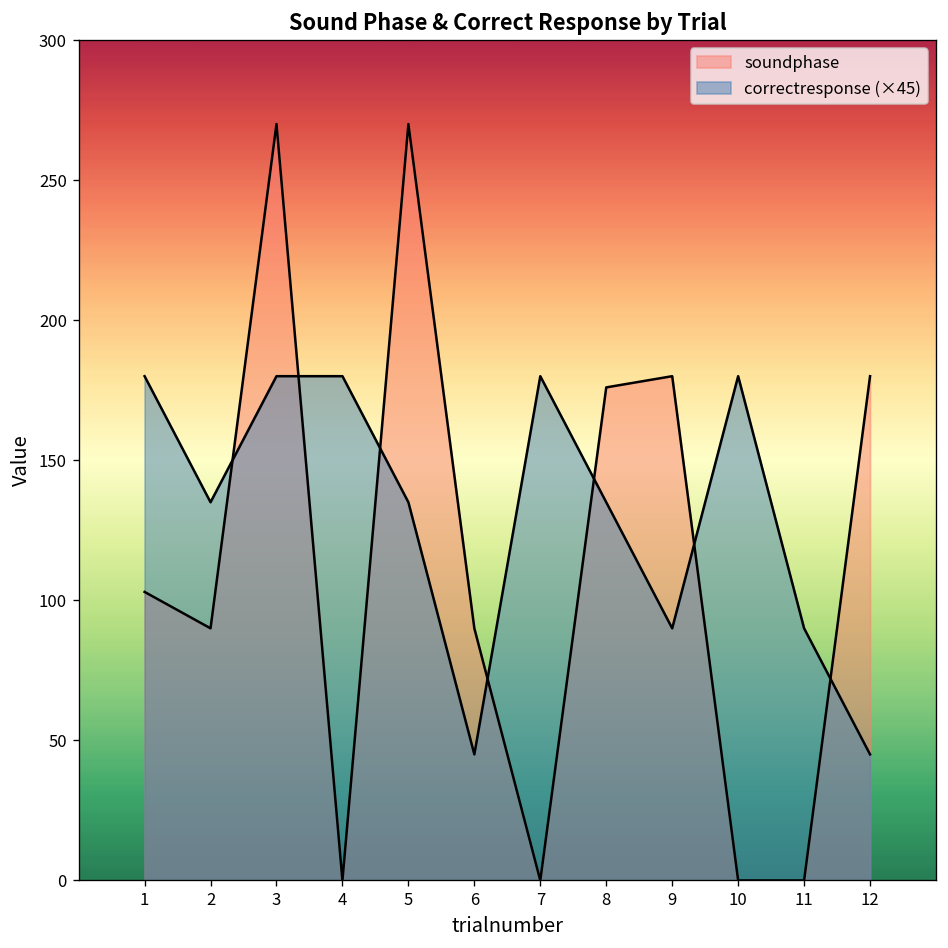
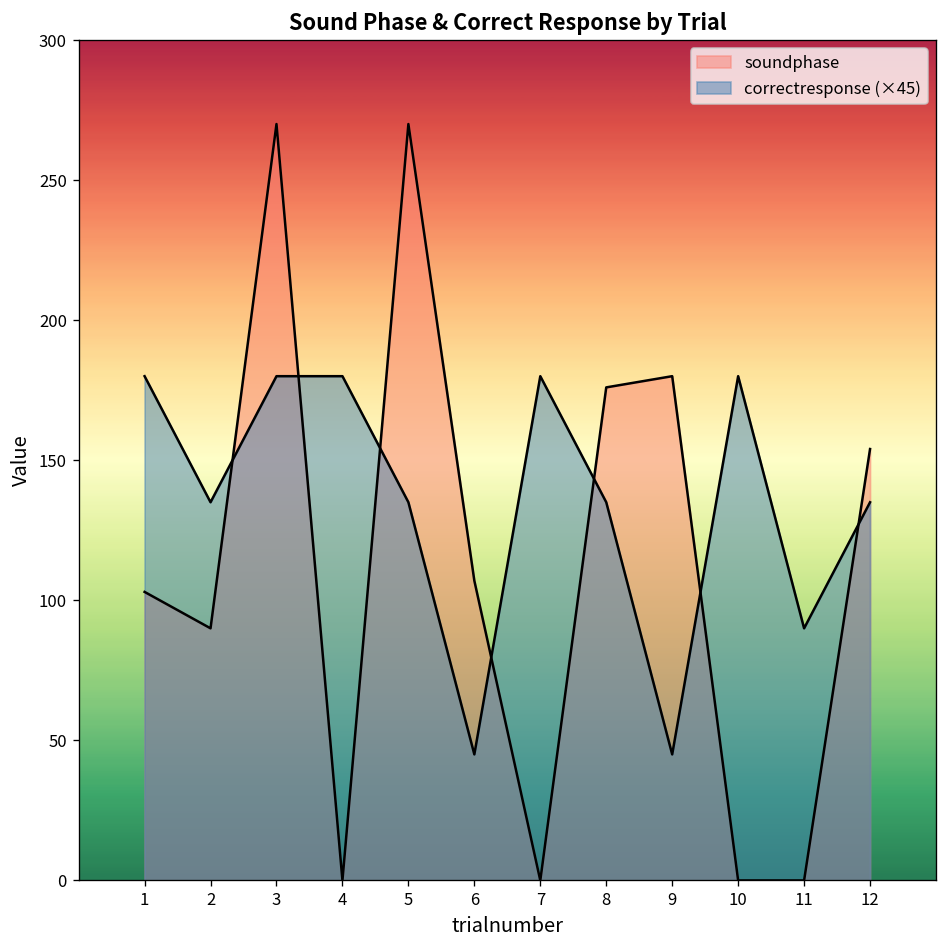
  {
    "soundphase": {
      "1": 103,
      "2": 90,
      "3": 270,
      "4": 0,
      "5": 270,
-     "6": 90,
+     "6": 107,
      "7": 0,
      "8": 176,
      "9": 180,
      "10": 0,
      "11": 0,
-     "12": 180
+     "12": 154
    },
    "correctresponse (×45)": {
      "1": 180,
      "2": 135,
      "3": 180,
      "4": 180,
      "5": 135,
      "6": 45,
      "7": 180,
      "8": 135,
-     "9": 90,
+     "9": 45,
      "10": 180,
      "11": 90,
-     "12": 45
+     "12": 135
    }
  }
